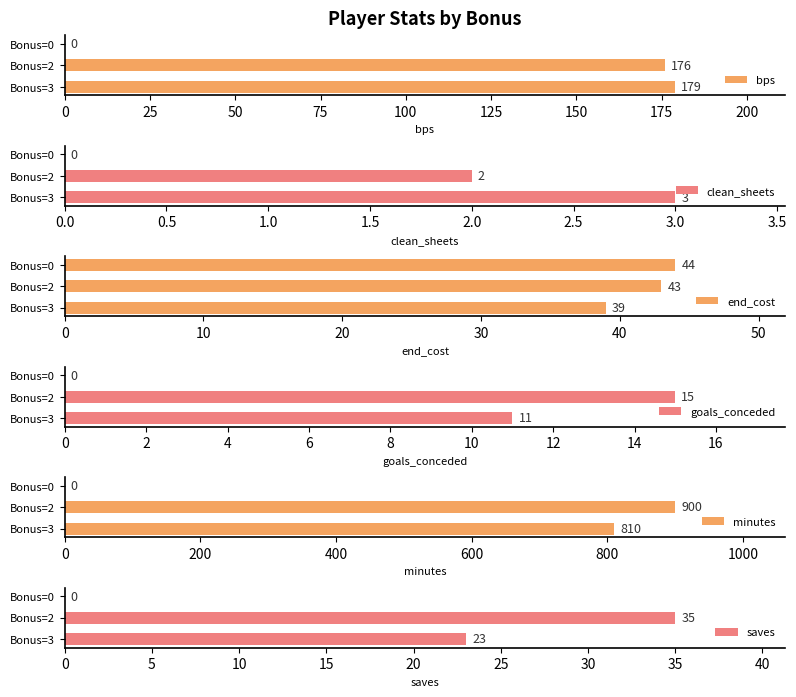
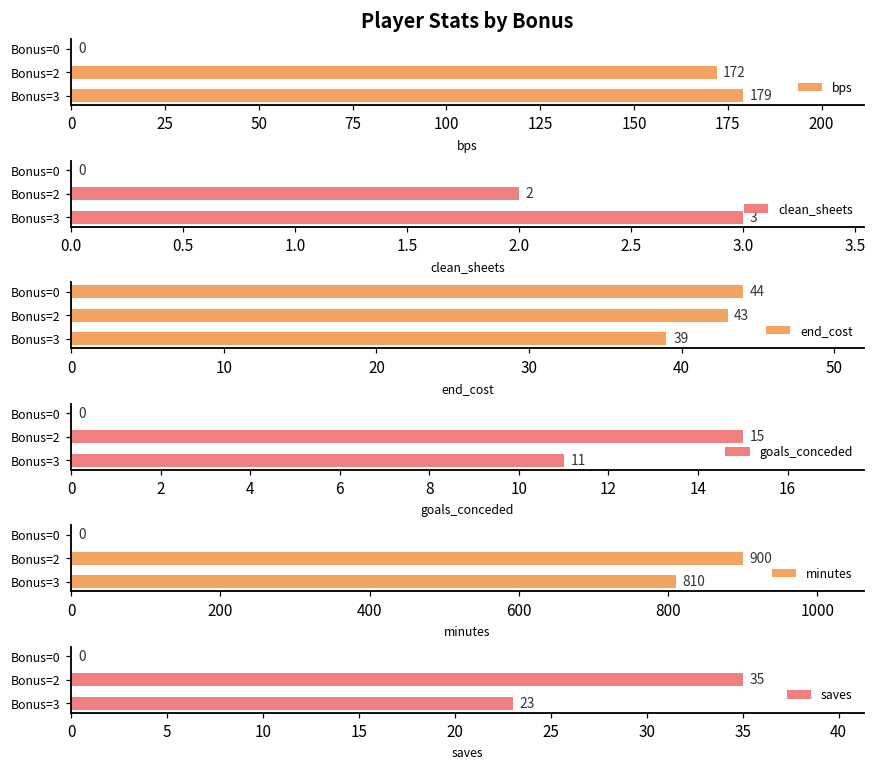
  {
    "Player Stats by Bonus": {
      "Bonus=0": 0,
-     "Bonus=2": 176,
+     "Bonus=2": 172,
      "Bonus=3": 179
    }
  }
